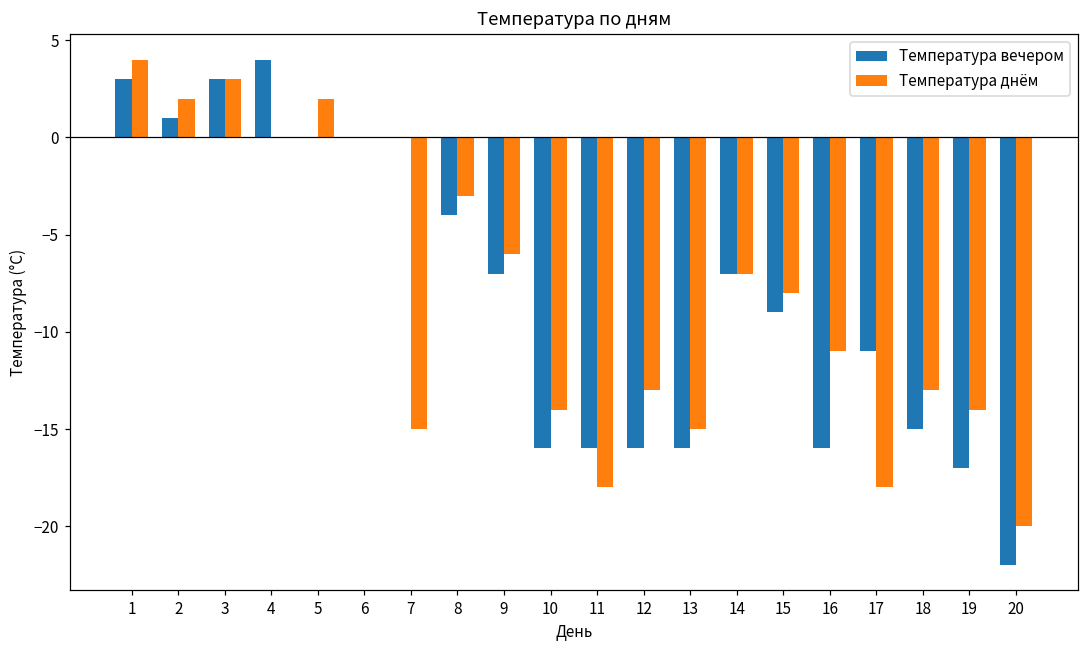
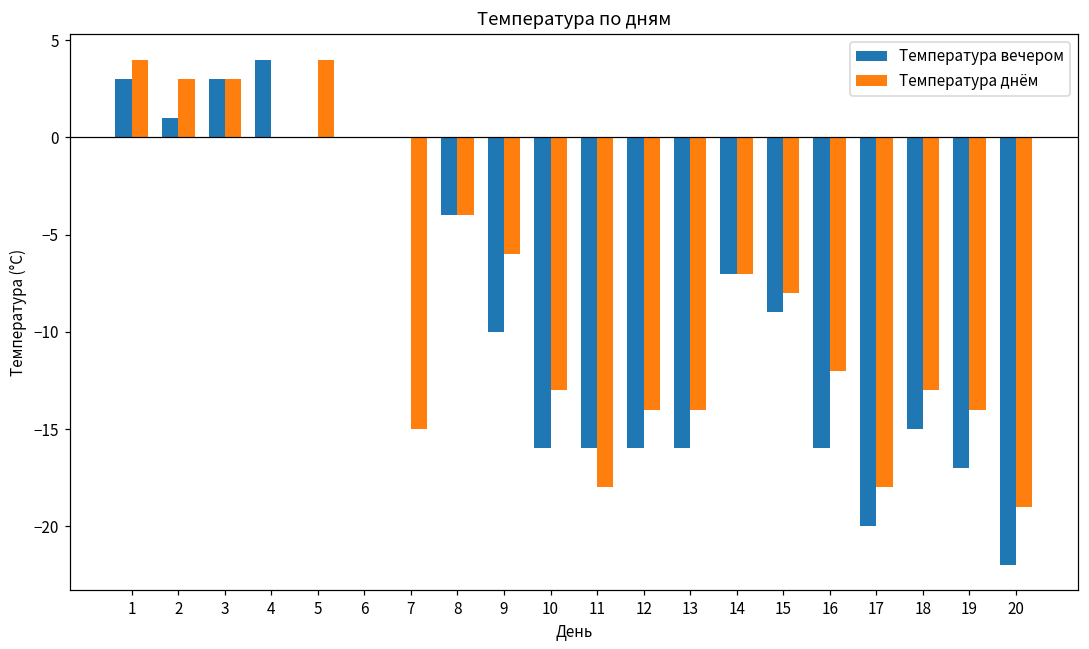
  {
    "Температура вечером": {
      "1": 3,
      "2": 1,
      "3": 3,
      "4": 4,
      "5": 0,
      "6": 0,
      "7": 0,
      "8": -4,
-     "9": -7,
+     "9": -10,
      "10": -16,
      "11": -16,
      "12": -16,
      "13": -16,
      "14": -7,
      "15": -9,
      "16": -16,
-     "17": -11,
+     "17": -20,
      "18": -15,
      "19": -17,
      "20": -22
    },
    "Температура днём": {
      "1": 4,
-     "2": 2,
+     "2": 3,
      "3": 3,
      "4": 0,
-     "5": 2,
+     "5": 4,
      "6": 0,
      "7": -15,
-     "8": -3,
+     "8": -4,
      "9": -6,
-     "10": -14,
+     "10": -13,
      "11": -18,
-     "12": -13,
-     "13": -15,
+     "12": -14,
+     "13": -14,
      "14": -7,
      "15": -8,
-     "16": -11,
+     "16": -12,
      "17": -18,
      "18": -13,
      "19": -14,
-     "20": -20
+     "20": -19
    }
  }
